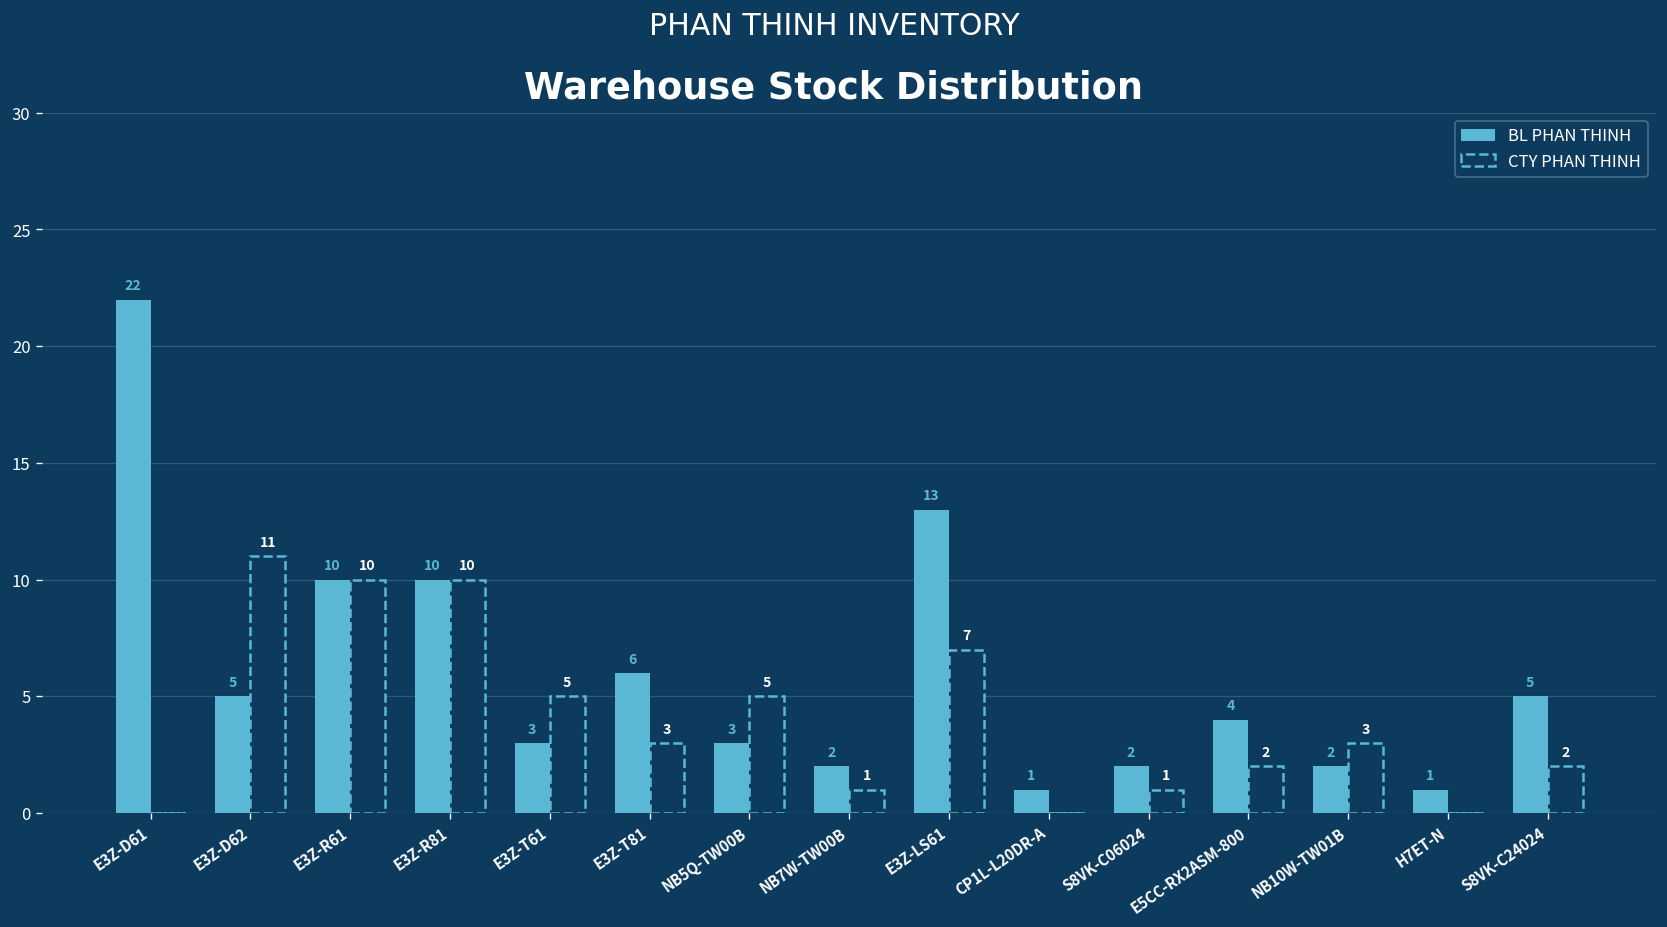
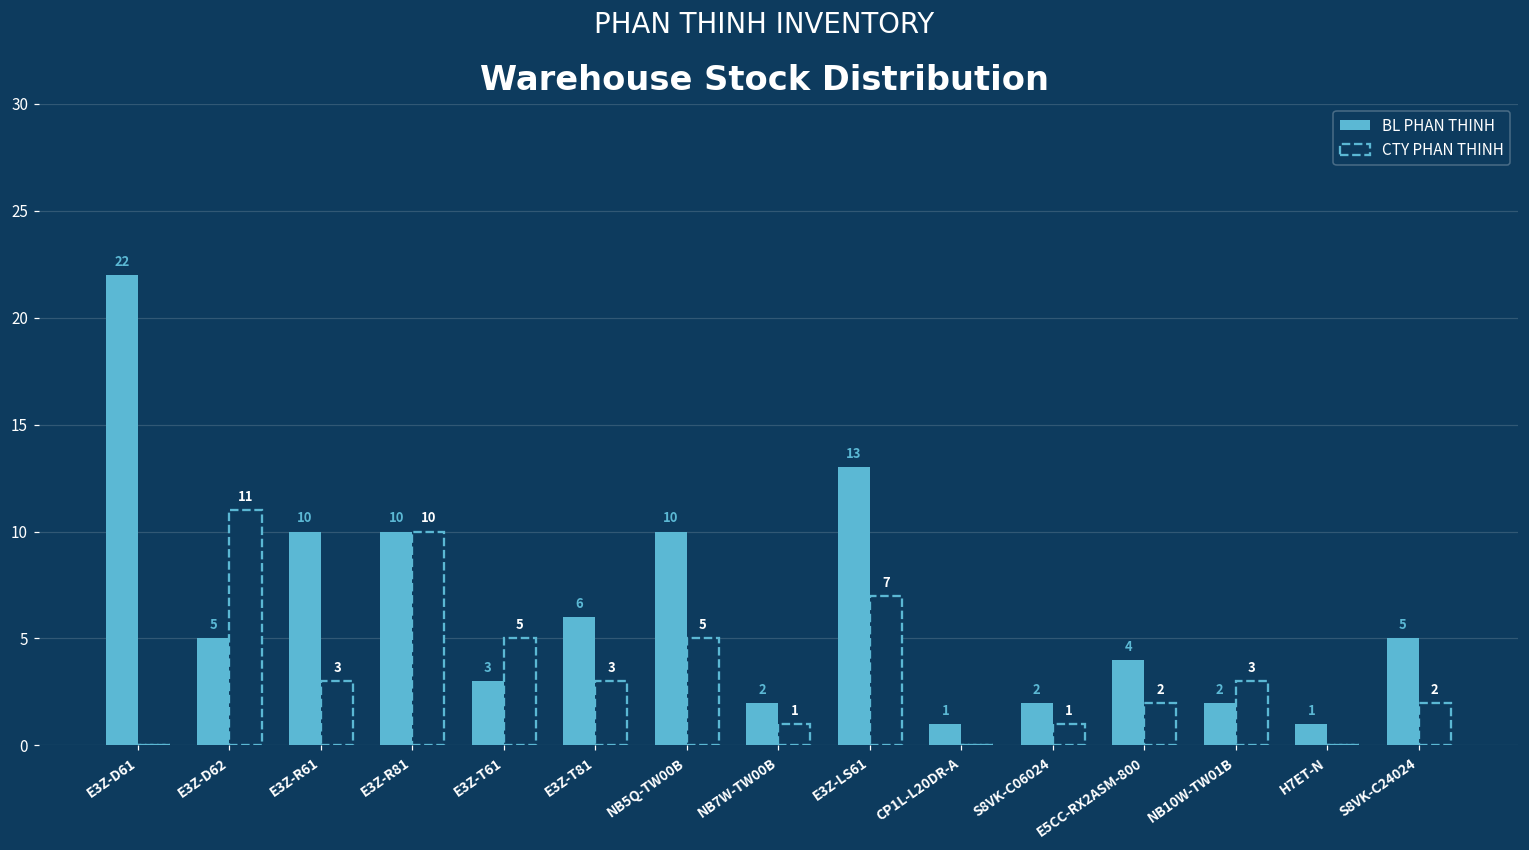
  {
    "BL PHAN THINH": {
      "E3Z-D61": 22,
      "E3Z-D62": 5,
      "E3Z-R61": 10,
      "E3Z-R81": 10,
      "E3Z-T61": 3,
      "E3Z-T81": 6,
-     "NB5Q-TW00B": 3,
+     "NB5Q-TW00B": 10,
      "NB7W-TW00B": 2,
      "E3Z-LS61": 13,
      "CP1L-L20DR-A": 1,
      "S8VK-C06024": 2,
      "E5CC-RX2ASM-800": 4,
      "NB10W-TW01B": 2,
      "H7ET-N": 1,
      "S8VK-C24024": 5
    },
    "CTY PHAN THINH": {
      "E3Z-D62": 11,
-     "E3Z-R61": 10,
+     "E3Z-R61": 3,
      "E3Z-R81": 10,
      "E3Z-T61": 5,
      "E3Z-T81": 3,
      "NB5Q-TW00B": 5,
      "NB7W-TW00B": 1,
      "E3Z-LS61": 7,
      "S8VK-C06024": 1,
      "E5CC-RX2ASM-800": 2,
      "NB10W-TW01B": 3,
      "S8VK-C24024": 2
    }
  }
